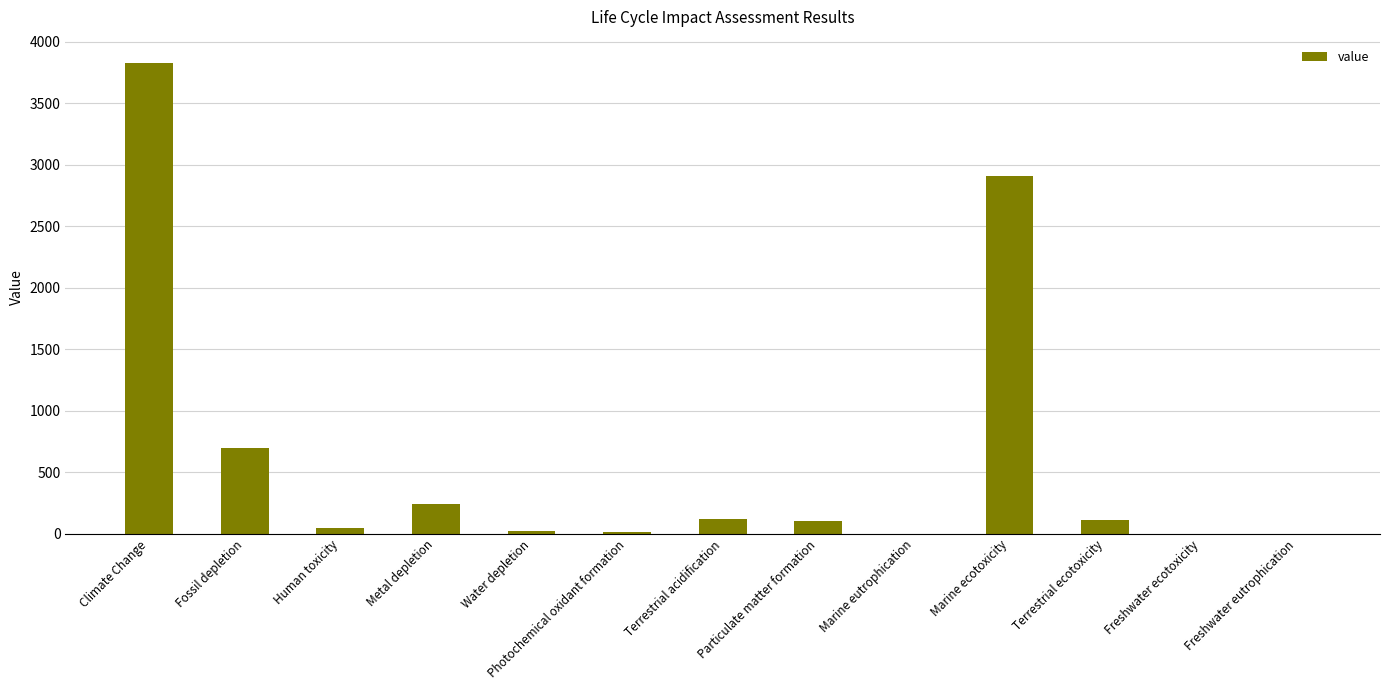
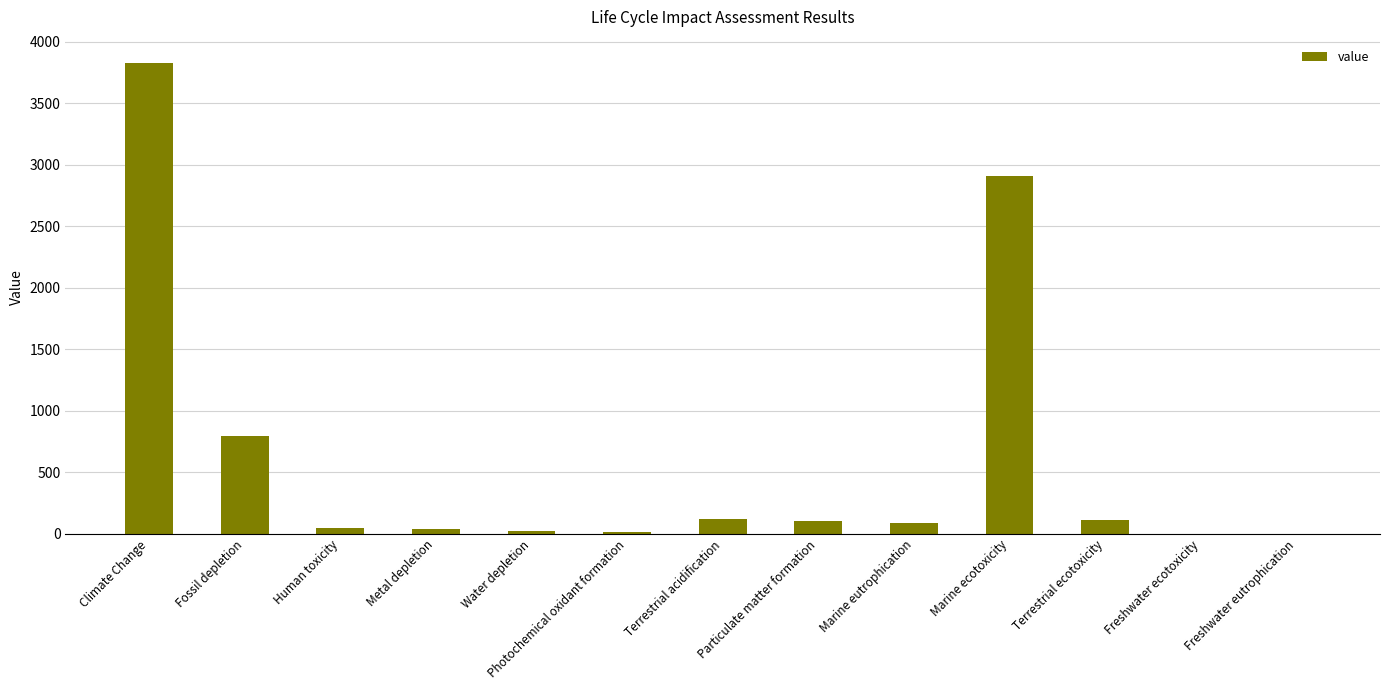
  {
    "Climate Change": 3830,
-   "Fossil depletion": 700,
+   "Fossil depletion": 790,
    "Human toxicity": 50,
-   "Metal depletion": 240,
+   "Metal depletion": 40,
    "Water depletion": 20,
    "Terrestrial acidification": 120,
    "Particulate matter formation": 110,
-   "Marine eutrophication": 0,
+   "Marine eutrophication": 90,
    "Marine ecotoxicity": 2910,
    "Terrestrial ecotoxicity": 110
  }
